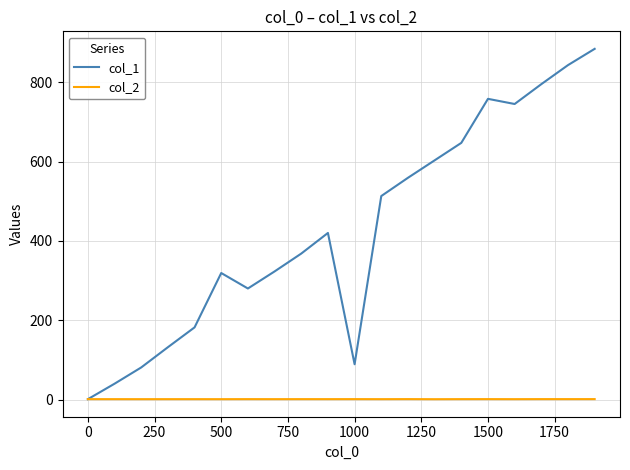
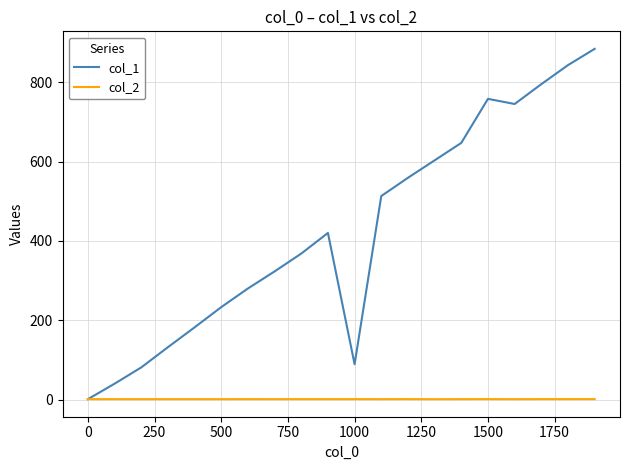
  {
    "col_1": {
-     "500": 320,
+     "500": 230,
      "1000": 90,
      "1500": 760
    },
    "col_2": {
      "500": 0,
      "1000": 0,
      "1500": 0
    }
  }
